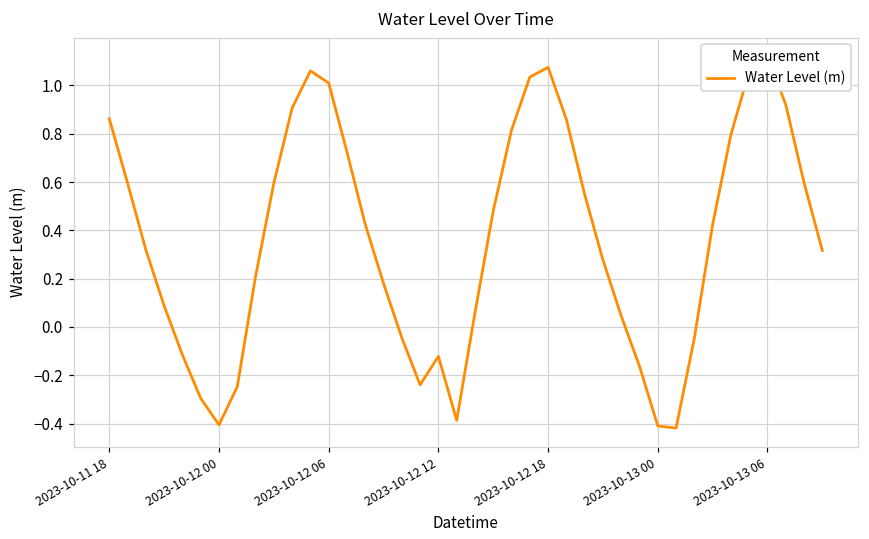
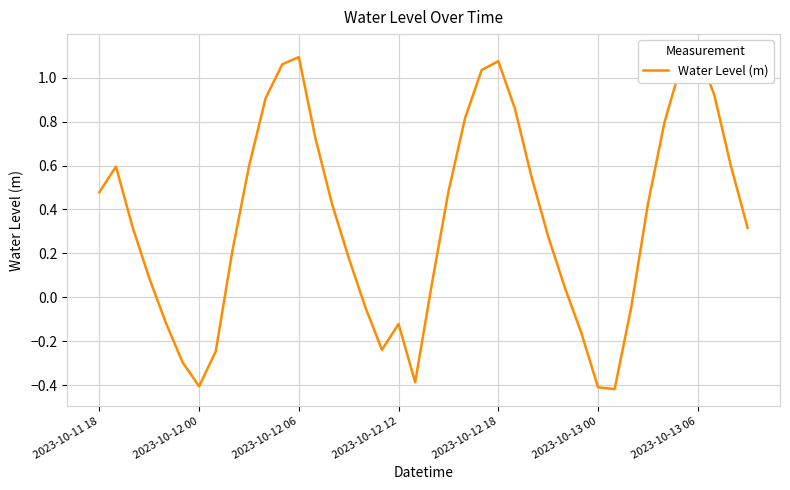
  {
-   "2023-10-11 18": 0.86,
+   "2023-10-11 18": 0.48,
    "2023-10-12 00": -0.41,
-   "2023-10-12 06": 1.01,
+   "2023-10-12 06": 1.09,
    "2023-10-12 12": -0.12,
    "2023-10-12 18": 1.08,
    "2023-10-13 00": -0.41
  }
